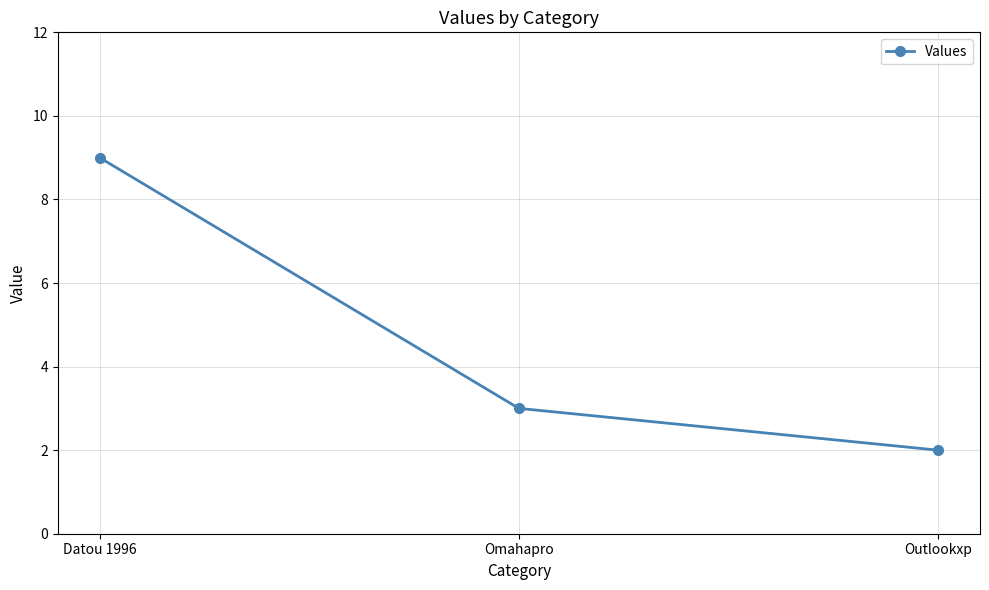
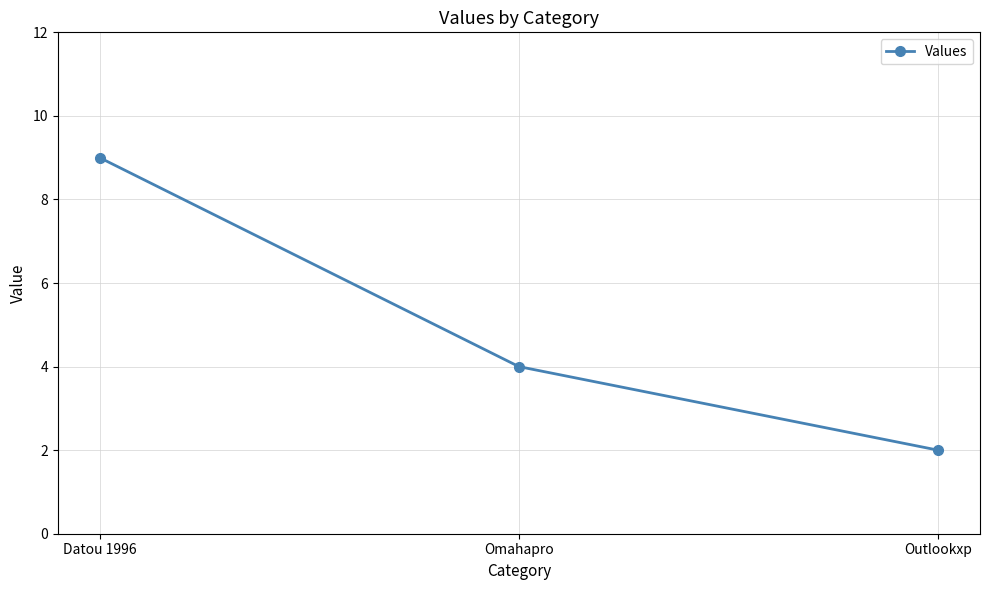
  {
    "Datou 1996": 9,
-   "Omahapro": 3,
+   "Omahapro": 4,
    "Outlookxp": 2
  }
